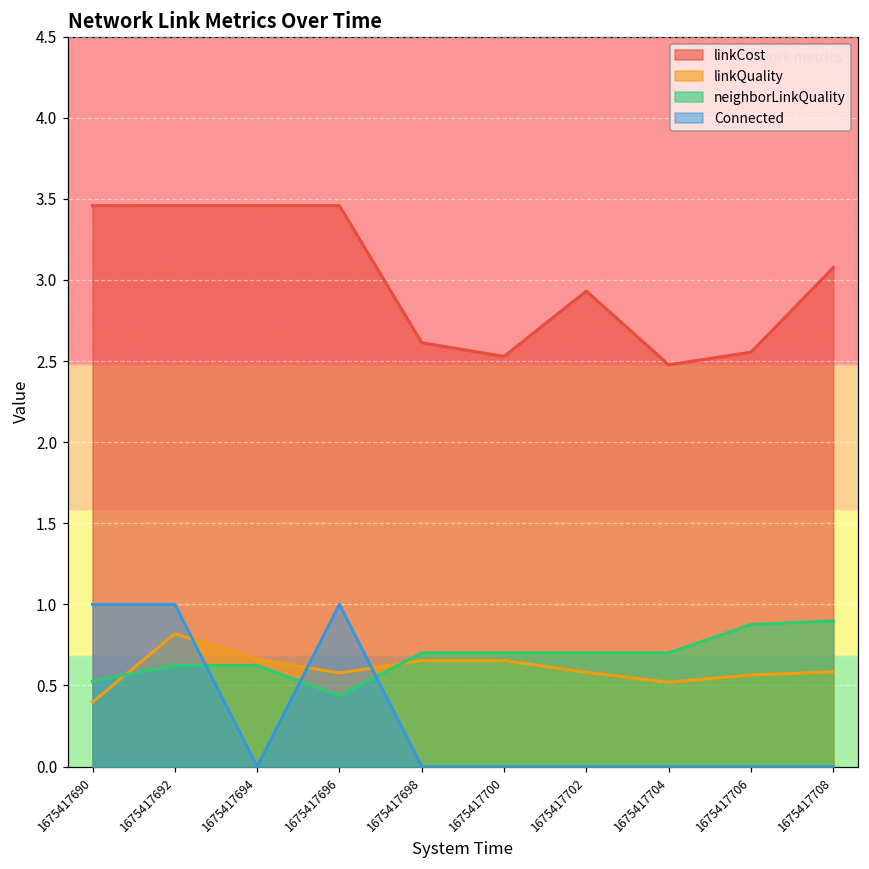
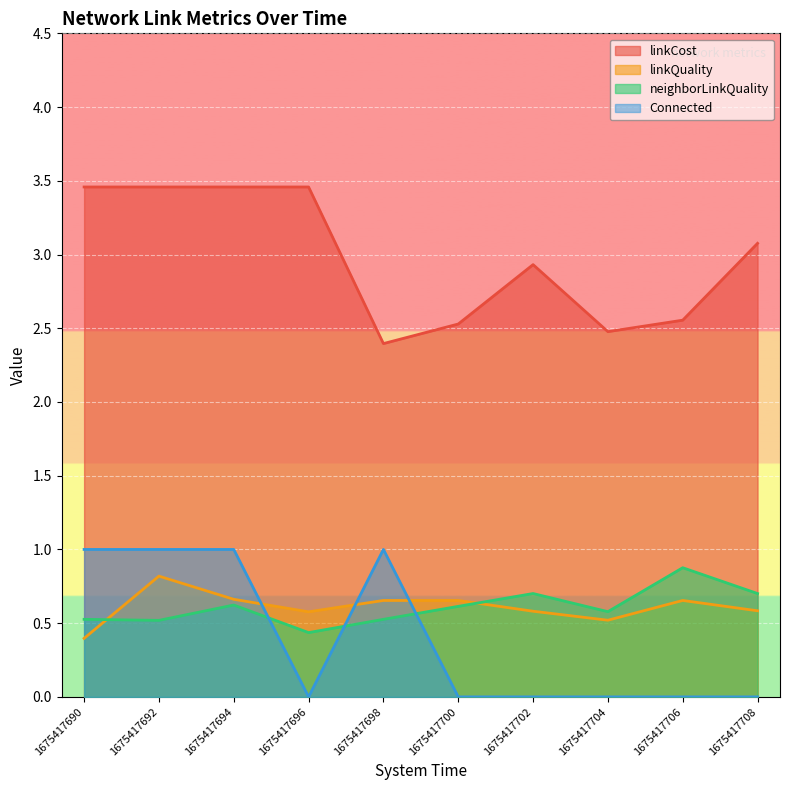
  {
    "linkCost": {
      "1675417690": 3.46,
      "1675417692": 3.46,
      "1675417694": 3.46,
      "1675417696": 3.46,
-     "1675417698": 2.61,
+     "1675417698": 2.40,
      "1675417700": 2.53,
      "1675417702": 2.93,
      "1675417704": 2.48,
      "1675417706": 2.55,
      "1675417708": 3.08
    },
    "linkQuality": {
      "1675417690": 0.40,
      "1675417692": 0.82,
      "1675417694": 0.66,
      "1675417696": 0.58,
      "1675417698": 0.65,
      "1675417700": 0.65,
      "1675417702": 0.58,
      "1675417704": 0.52,
-     "1675417706": 0.57,
+     "1675417706": 0.65,
      "1675417708": 0.58
    },
    "neighborLinkQuality": {
      "1675417690": 0.53,
-     "1675417692": 0.62,
+     "1675417692": 0.52,
      "1675417694": 0.62,
      "1675417696": 0.44,
-     "1675417698": 0.70,
-     "1675417700": 0.70,
+     "1675417698": 0.53,
+     "1675417700": 0.61,
      "1675417702": 0.70,
-     "1675417704": 0.70,
+     "1675417704": 0.58,
      "1675417706": 0.88,
-     "1675417708": 0.90
+     "1675417708": 0.70
    },
    "Connected": {
      "1675417690": 1,
      "1675417692": 1,
-     "1675417694": 0,
-     "1675417696": 1,
-     "1675417698": 0,
+     "1675417694": 1,
+     "1675417696": 0,
+     "1675417698": 1,
      "1675417700": 0,
      "1675417702": 0,
      "1675417704": 0,
      "1675417706": 0,
      "1675417708": 0
    }
  }
